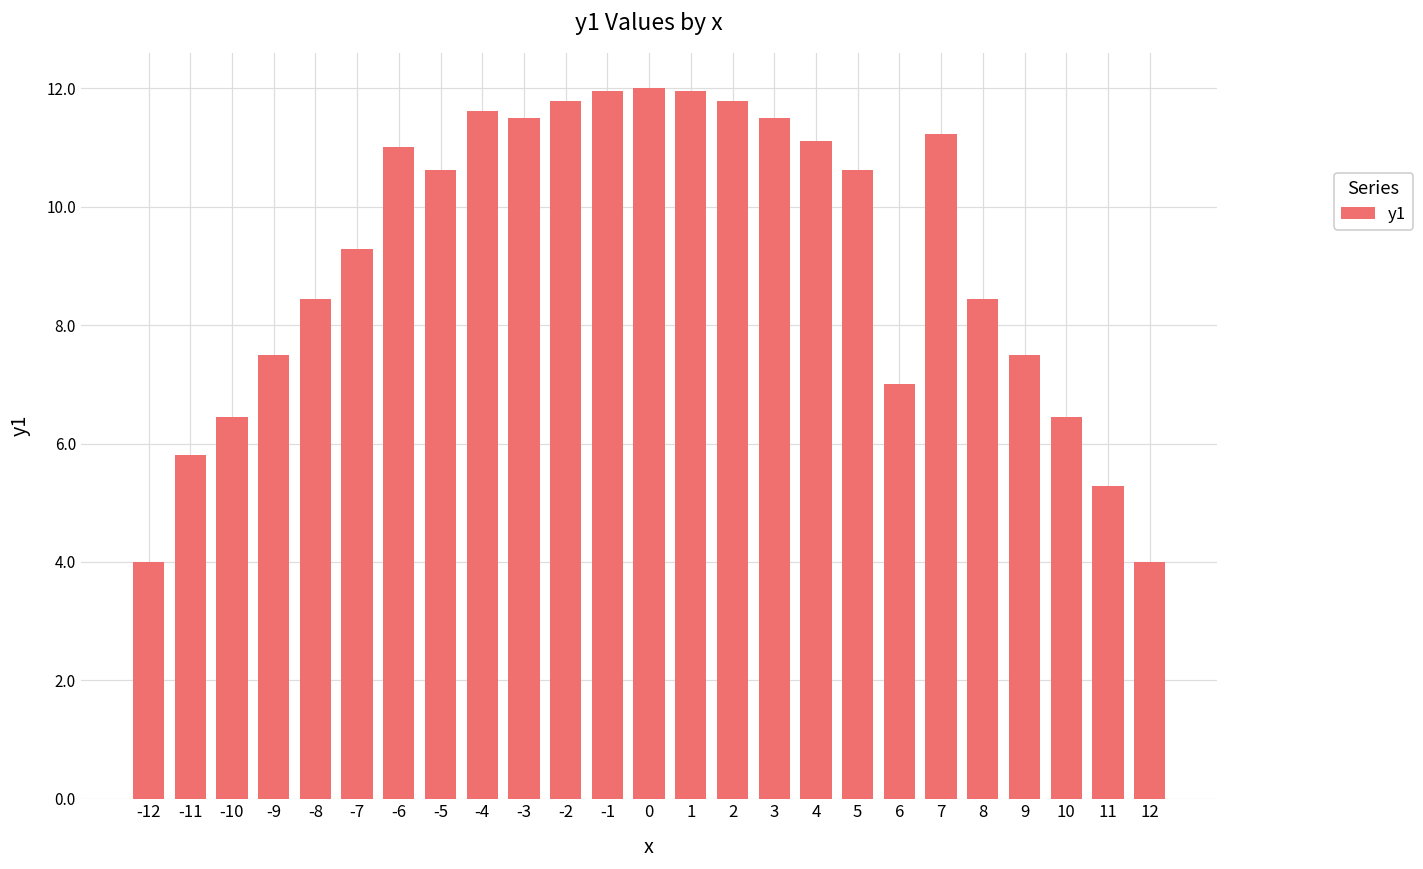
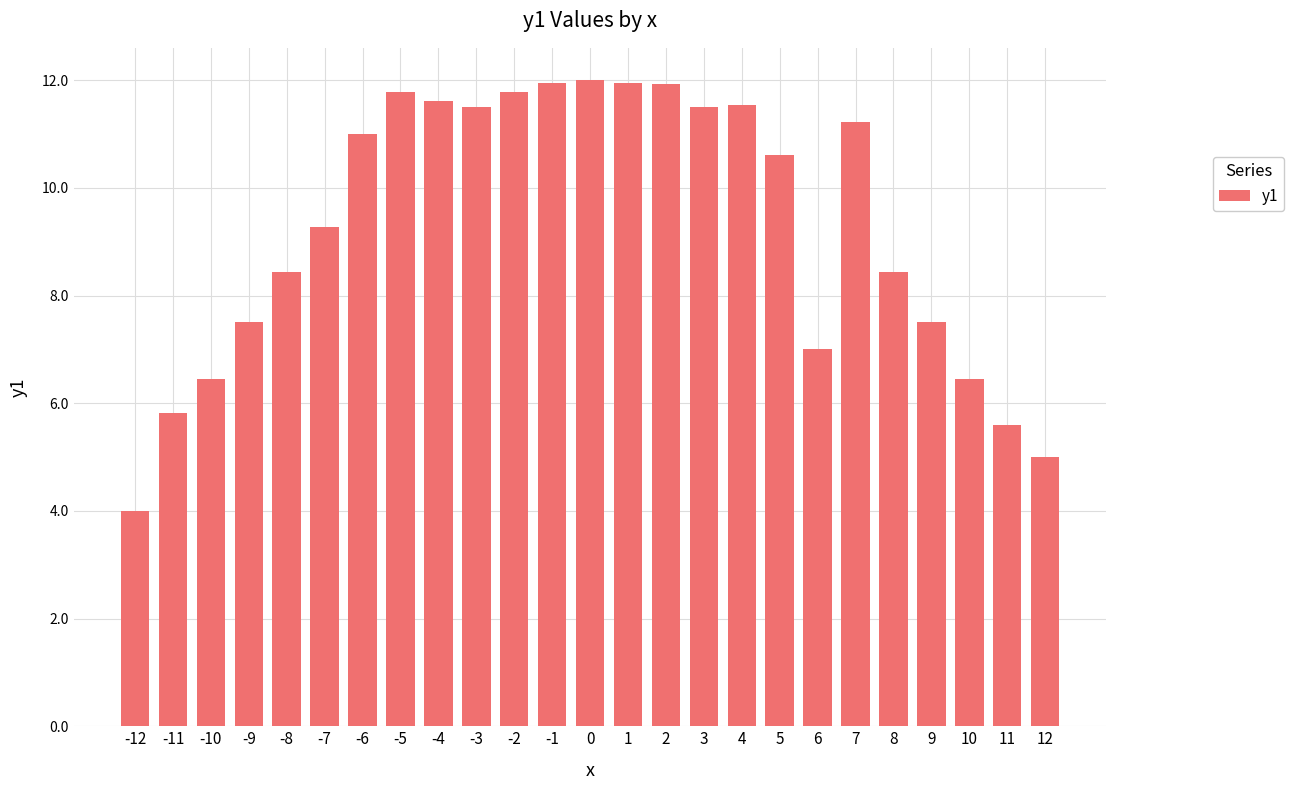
  {
    "-12": 4.0,
    "-11": 5.8,
    "-10": 6.4,
    "-9": 7.5,
    "-8": 8.4,
    "-7": 9.3,
    "-6": 11.0,
-   "-5": 10.6,
+   "-5": 11.8,
    "-4": 11.6,
    "-3": 11.5,
    "-2": 11.8,
    "-1": 11.9,
    "0": 12.0,
    "1": 11.9,
-   "2": 11.8,
+   "2": 11.9,
    "3": 11.5,
-   "4": 11.1,
+   "4": 11.5,
    "5": 10.6,
    "6": 7.0,
    "7": 11.2,
    "8": 8.4,
    "9": 7.5,
    "10": 6.4,
-   "11": 5.3,
-   "12": 4
+   "11": 5.6,
+   "12": 5
  }
